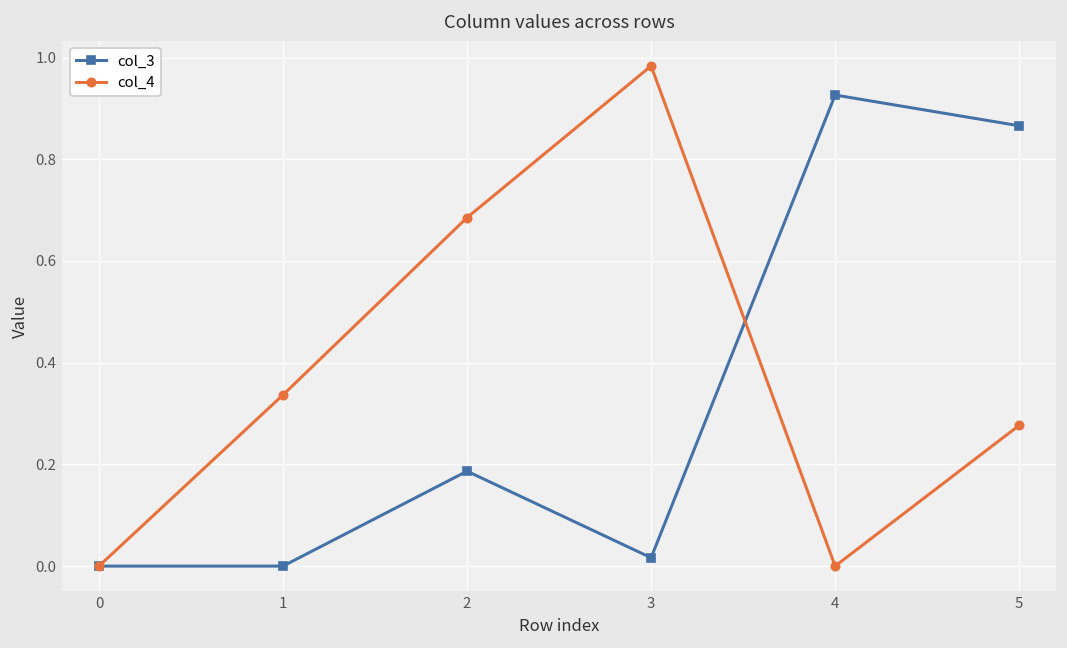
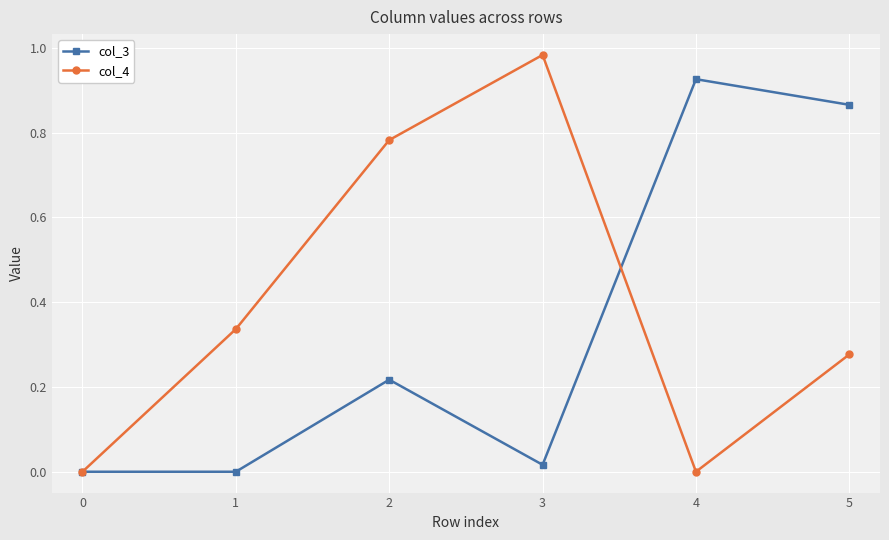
  {
    "col_3": {
      "1": 0.00,
-     "2": 0.19,
+     "2": 0.22,
      "3": 0.02,
      "4": 0.93,
      "5": 0.87
    },
    "col_4": {
      "1": 0.34,
-     "2": 0.69,
+     "2": 0.78,
      "3": 0.98,
      "4": 0.00,
      "5": 0.28
    }
  }
